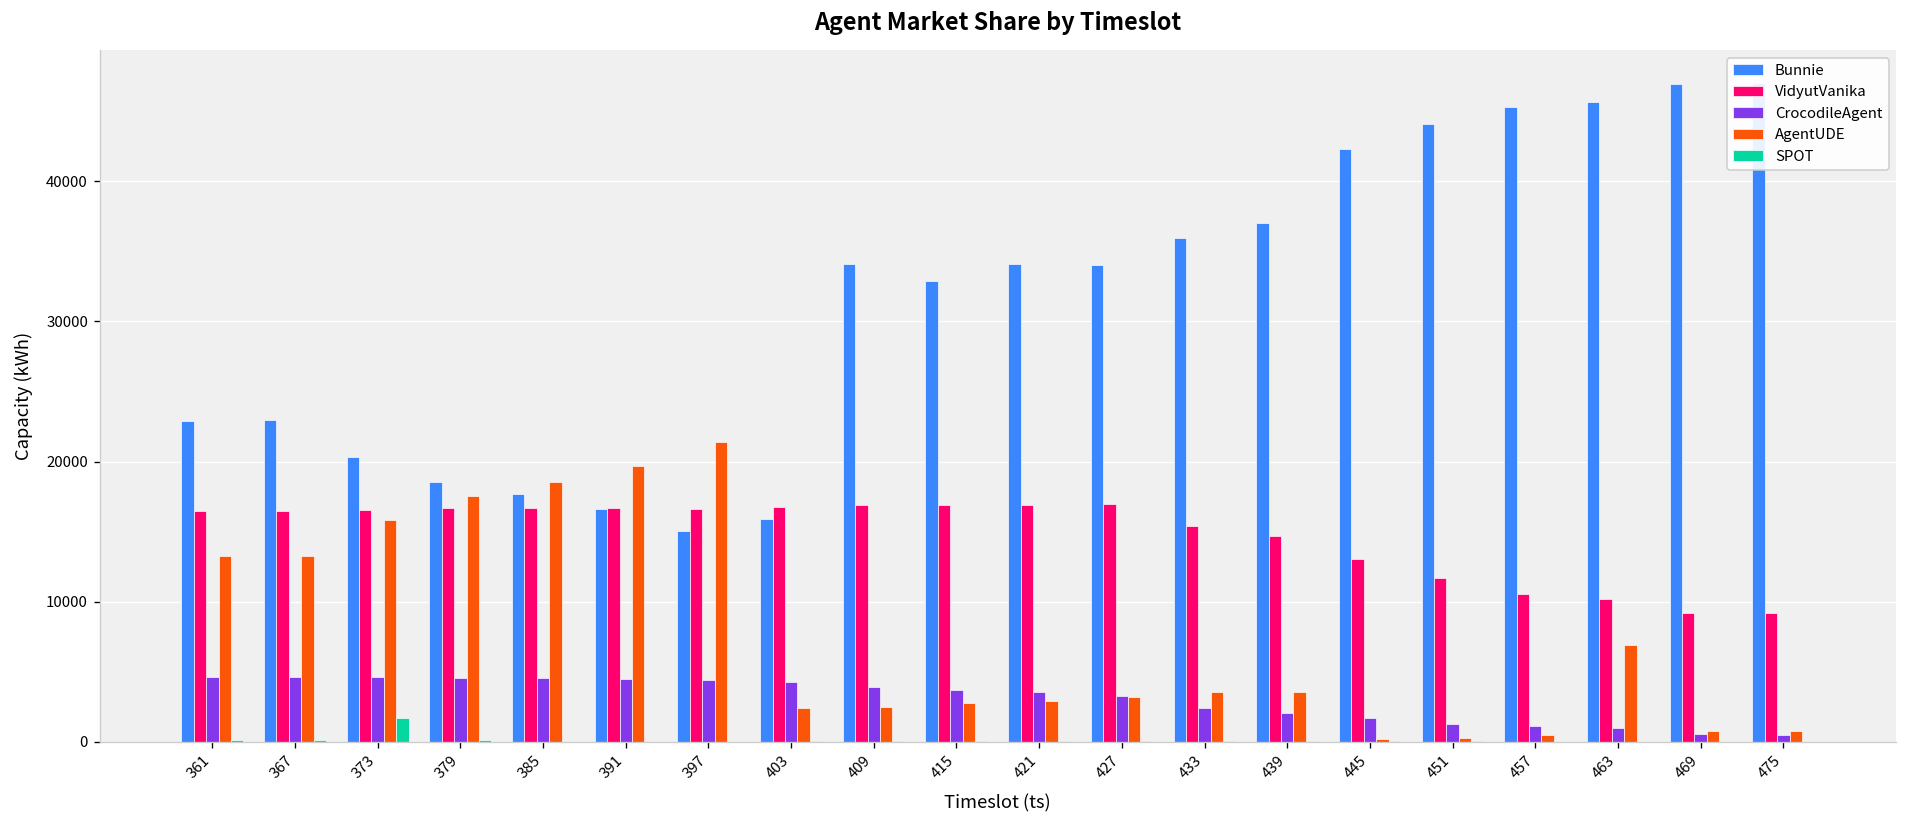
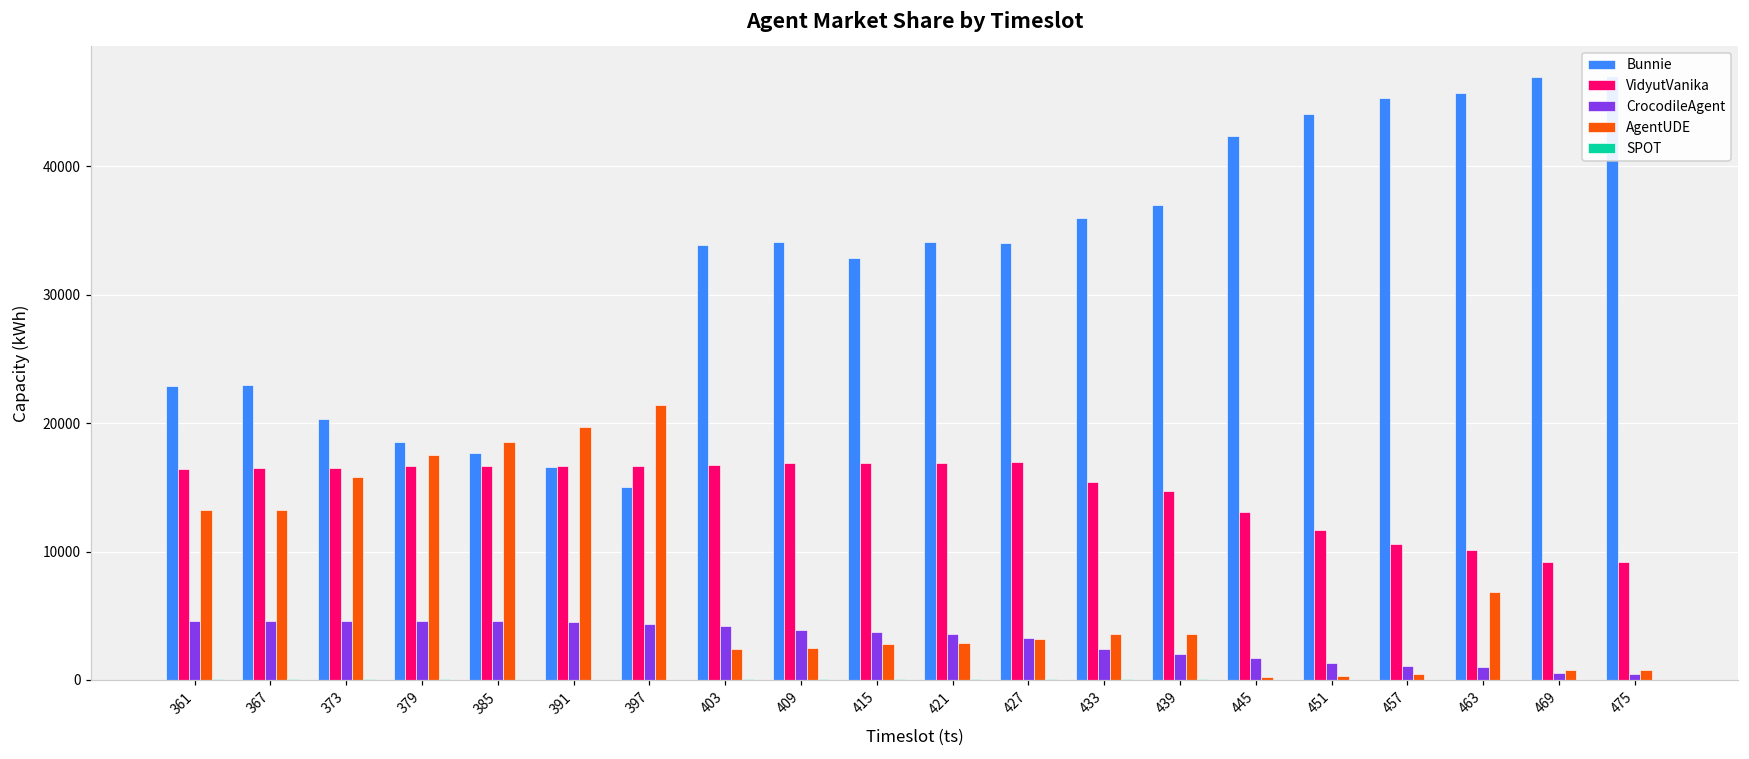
  {
    "Bunnie": {
      "361": 22900,
      "367": 23000,
      "373": 20300,
      "379": 18600,
      "385": 17700,
      "391": 16600,
      "397": 15000,
-     "403": 15900,
+     "403": 33900,
      "409": 34100,
      "415": 32900,
      "421": 34100,
      "427": 34000,
      "433": 36000,
      "439": 37000,
      "445": 42300,
      "451": 44100,
      "457": 45300,
      "463": 45700,
      "469": 46900
    },
    "VidyutVanika": {
      "361": 16500,
      "367": 16500,
      "373": 16500,
      "379": 16700,
      "385": 16700,
      "391": 16700,
      "397": 16600,
      "403": 16800,
      "409": 16900,
      "415": 16900,
      "421": 16900,
      "427": 17000,
      "433": 15400,
      "439": 14700,
      "445": 13100,
      "451": 11700,
      "457": 10600,
      "463": 10200,
      "469": 9200,
      "475": 9200
    },
    "CrocodileAgent": {
      "361": 4600,
      "367": 4600,
      "373": 4600,
      "379": 4600,
      "385": 4600,
      "391": 4500,
      "397": 4400,
      "403": 4200,
      "409": 3900,
      "415": 3700,
      "421": 3500,
      "427": 3200,
      "433": 2400,
      "439": 2100,
      "445": 1700,
      "451": 1300,
      "457": 1100,
      "463": 1000,
      "469": 500,
      "475": 500
    },
    "AgentUDE": {
      "361": 13200,
      "367": 13200,
      "373": 15800,
      "379": 17500,
      "385": 18500,
      "391": 19700,
      "397": 21400,
      "403": 2400,
      "409": 2500,
      "415": 2800,
      "421": 2900,
      "427": 3200,
      "433": 3500,
      "439": 3500,
      "445": 200,
      "451": 300,
      "457": 500,
      "463": 6900,
      "469": 800,
      "475": 800
    },
    "SPOT": {
-     "373": 1700
+     "373": 100
    }
  }
